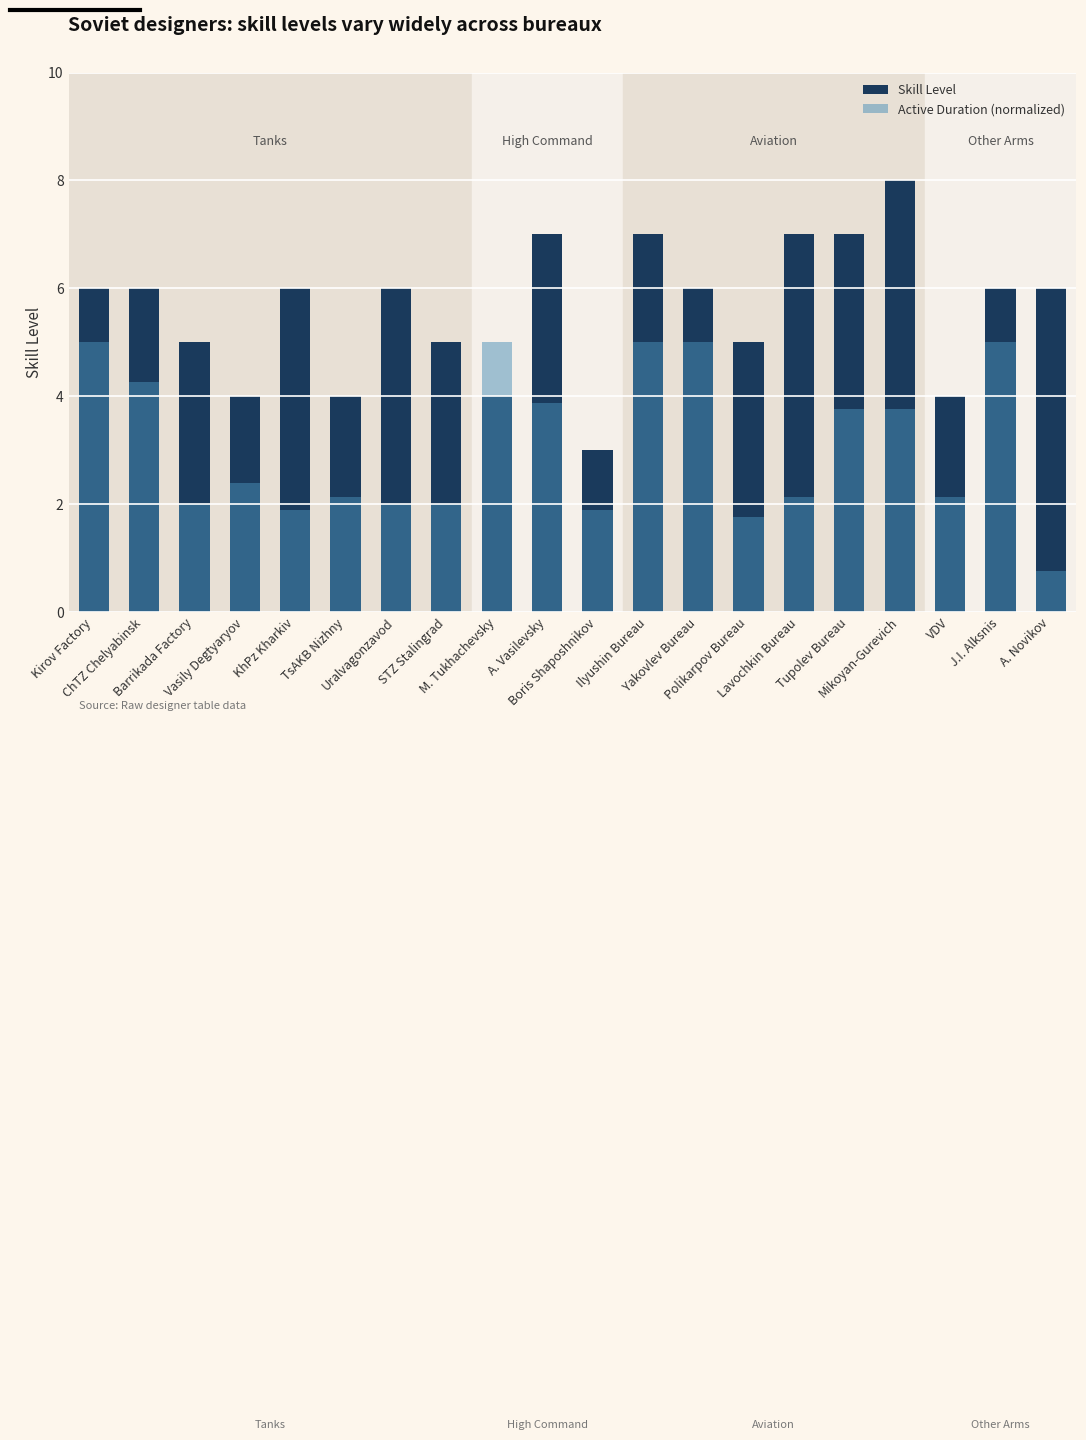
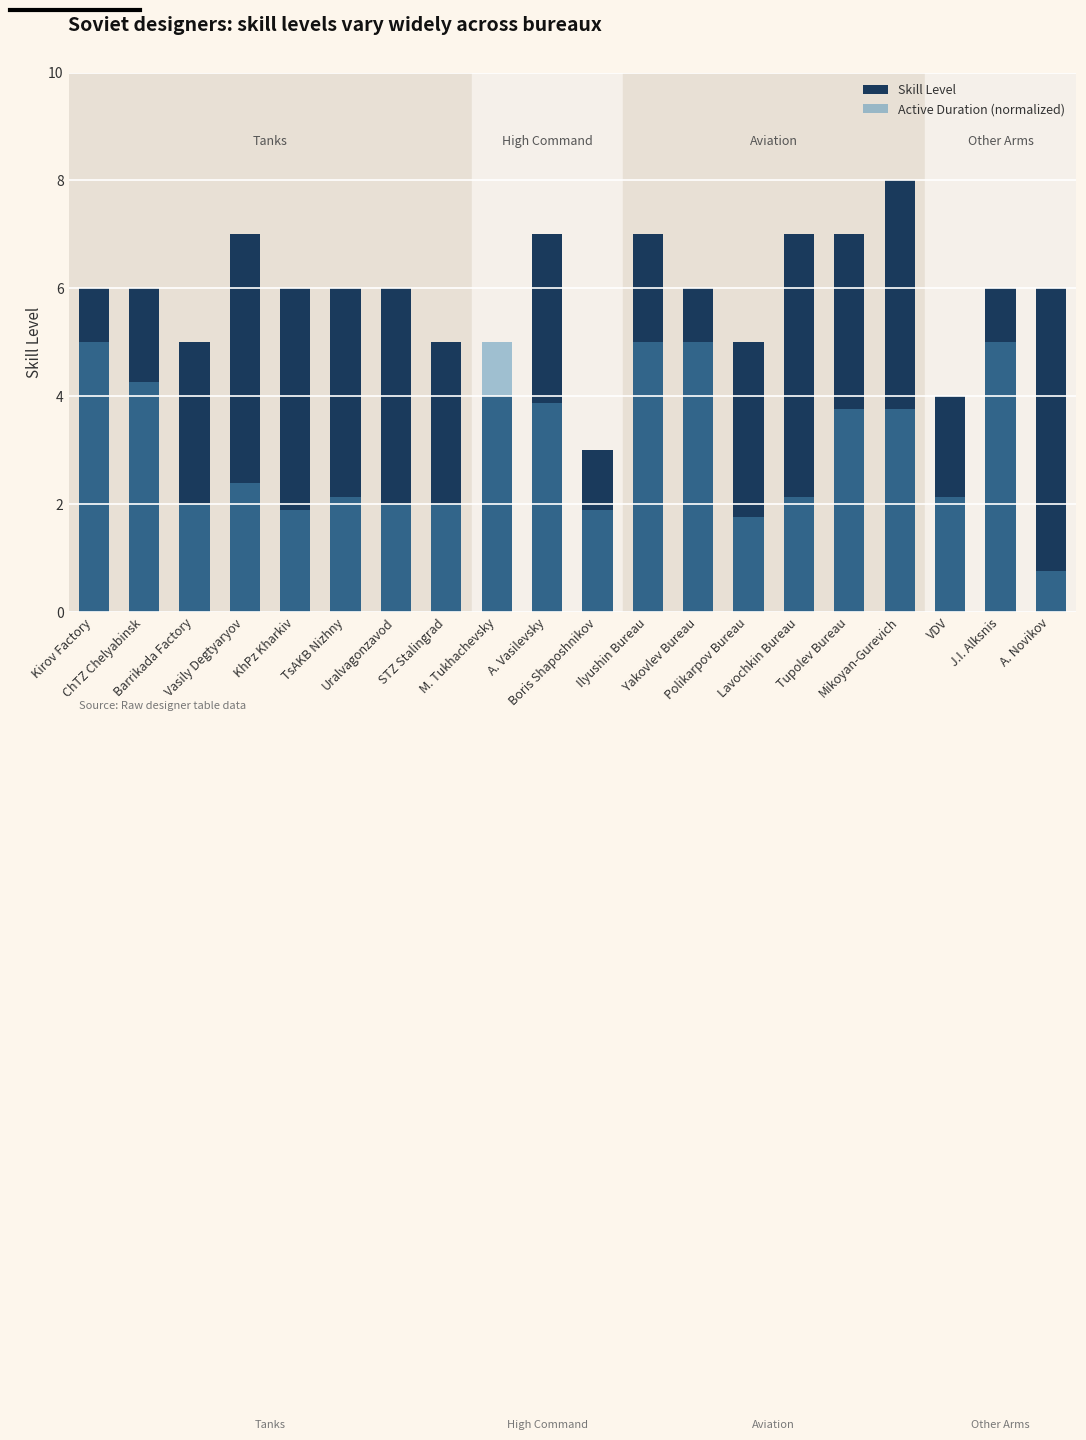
  {
    "Skill Level": {
      "Kirov Factory": 6,
      "ChTZ Chelyabinsk": 6,
      "Barrikada Factory": 5,
-     "Vasily Degtyaryov": 4,
+     "Vasily Degtyaryov": 7,
      "KhPz Kharkiv": 6,
-     "TsAKB Nizhny": 4,
+     "TsAKB Nizhny": 6,
      "Uralvagonzavod": 6,
      "STZ Stalingrad": 5,
      "A. Vasilevsky": 7,
      "Boris Shaposhnikov": 3,
      "Ilyushin Bureau": 7,
      "Yakovlev Bureau": 6,
      "Polikarpov Bureau": 5,
      "Lavochkin Bureau": 7,
      "Tupolev Bureau": 7,
      "Mikoyan-Gurevich": 8,
      "VDV": 4,
      "J.I. Alksnis": 6,
      "A. Novikov": 6
    },
    "Active Duration (normalized)": {
      "M. Tukhachevsky": 5
    }
  }
